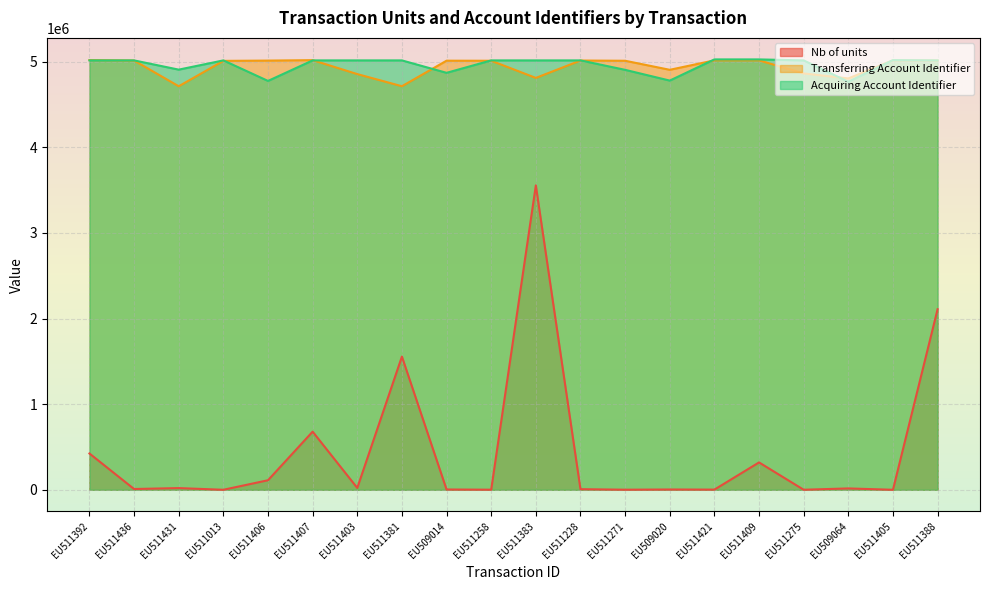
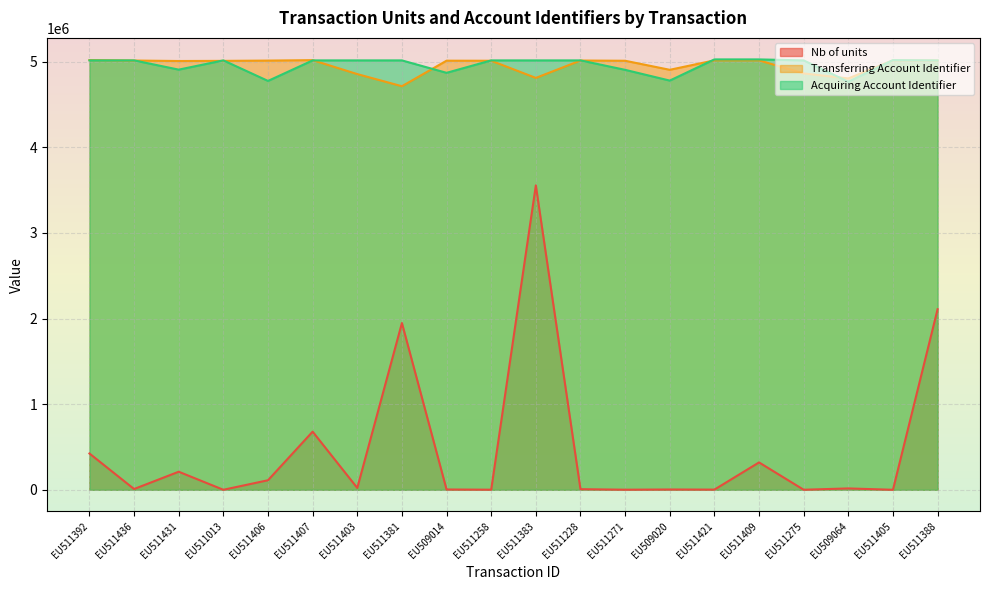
  {
    "Nb of units": {
      "EU511392": 400000,
      "EU511436": 0,
-     "EU511431": 0,
+     "EU511431": 200000,
      "EU511013": 0,
      "EU511406": 100000,
      "EU511407": 700000,
      "EU511403": 0,
-     "EU511381": 1600000,
+     "EU511381": 1900000,
      "EU509014": 0,
      "EU511258": 0,
      "EU511383": 3600000,
      "EU511228": 0,
      "EU511271": 0,
      "EU509020": 0,
      "EU511421": 0,
      "EU511409": 300000,
      "EU511275": 0,
      "EU509064": 0,
      "EU511405": 0,
      "EU511388": 2100000
    },
    "Transferring Account Identifier": {
-     "EU511431": 4700000,
+     "EU511431": 5000000,
      "EU511406": 5000000,
      "EU511403": 4900000,
      "EU511381": 4700000,
      "EU509014": 5000000,
      "EU511383": 4800000,
      "EU511271": 5000000,
      "EU509020": 4900000
    },
    "Acquiring Account Identifier": {
      "EU511431": 4900000,
      "EU511406": 4800000,
      "EU511403": 5000000,
      "EU511381": 5000000,
      "EU509014": 4900000,
      "EU511383": 5000000,
      "EU511271": 4900000,
      "EU509020": 4800000
    }
  }
